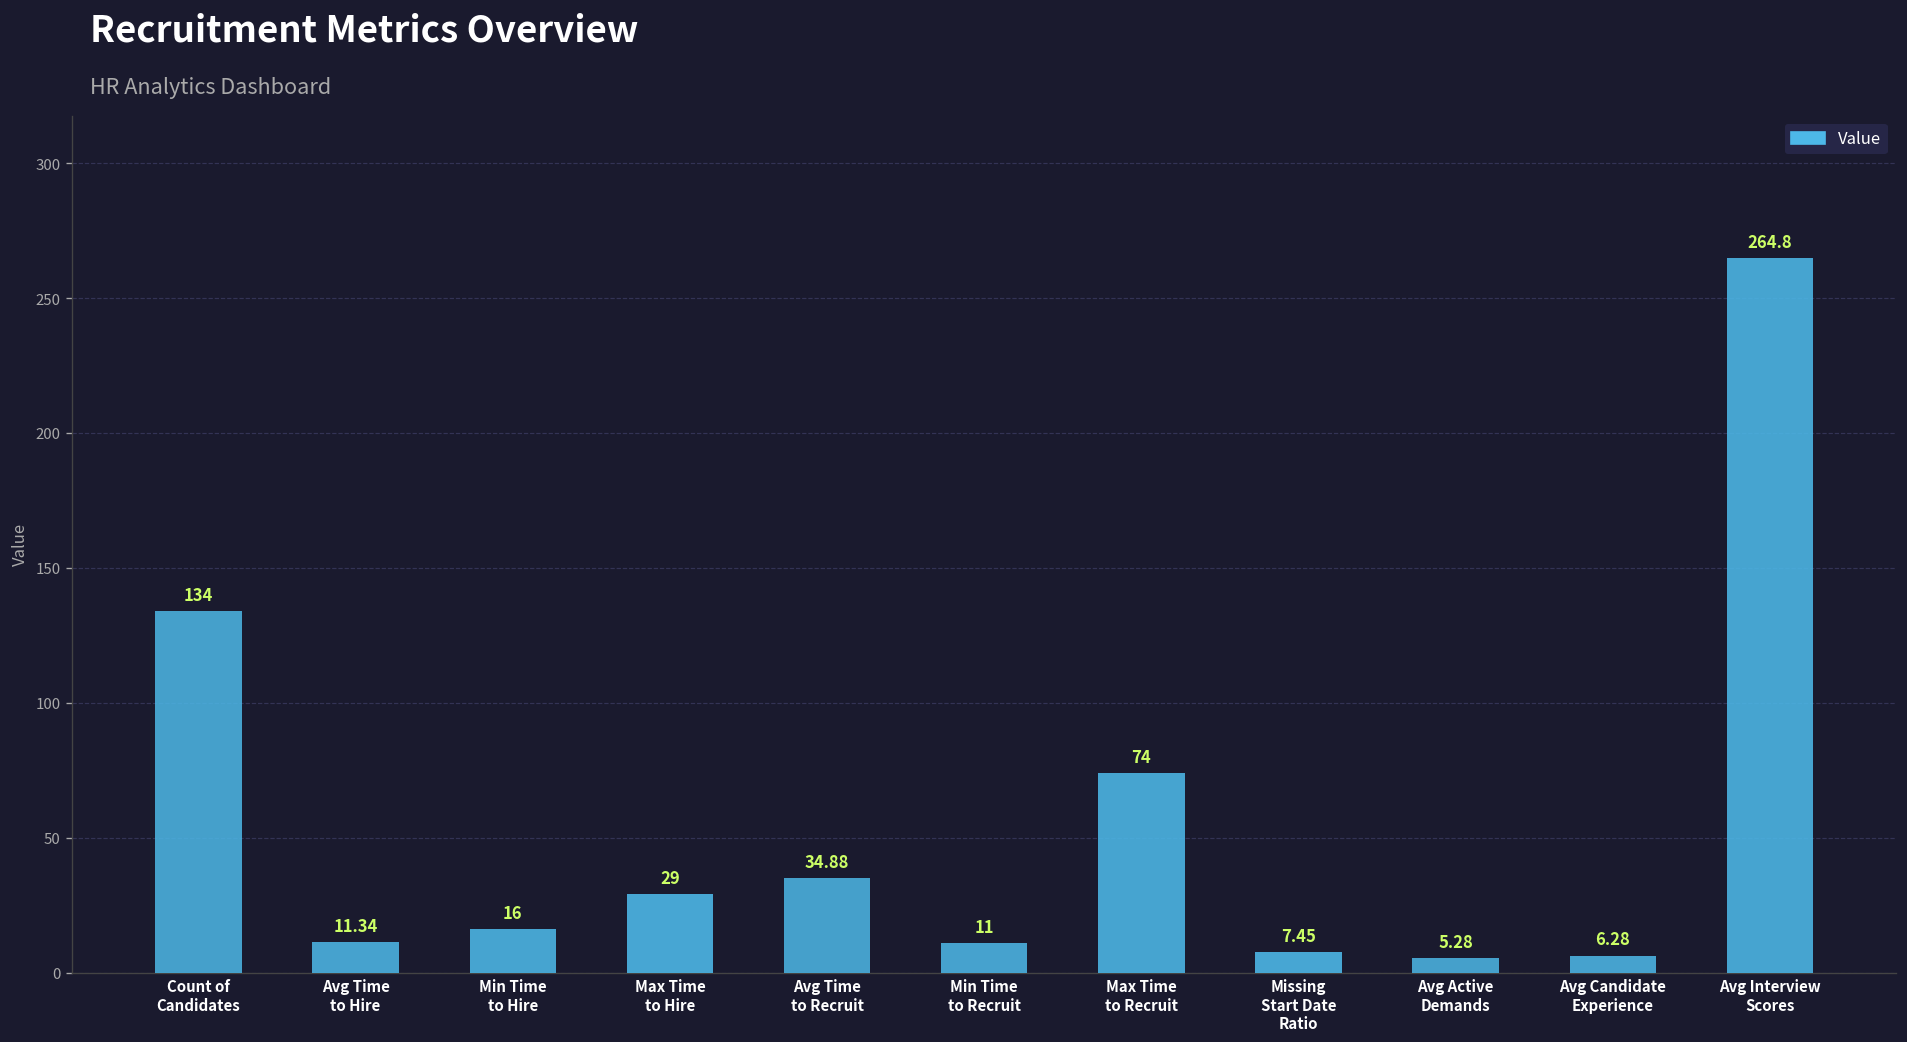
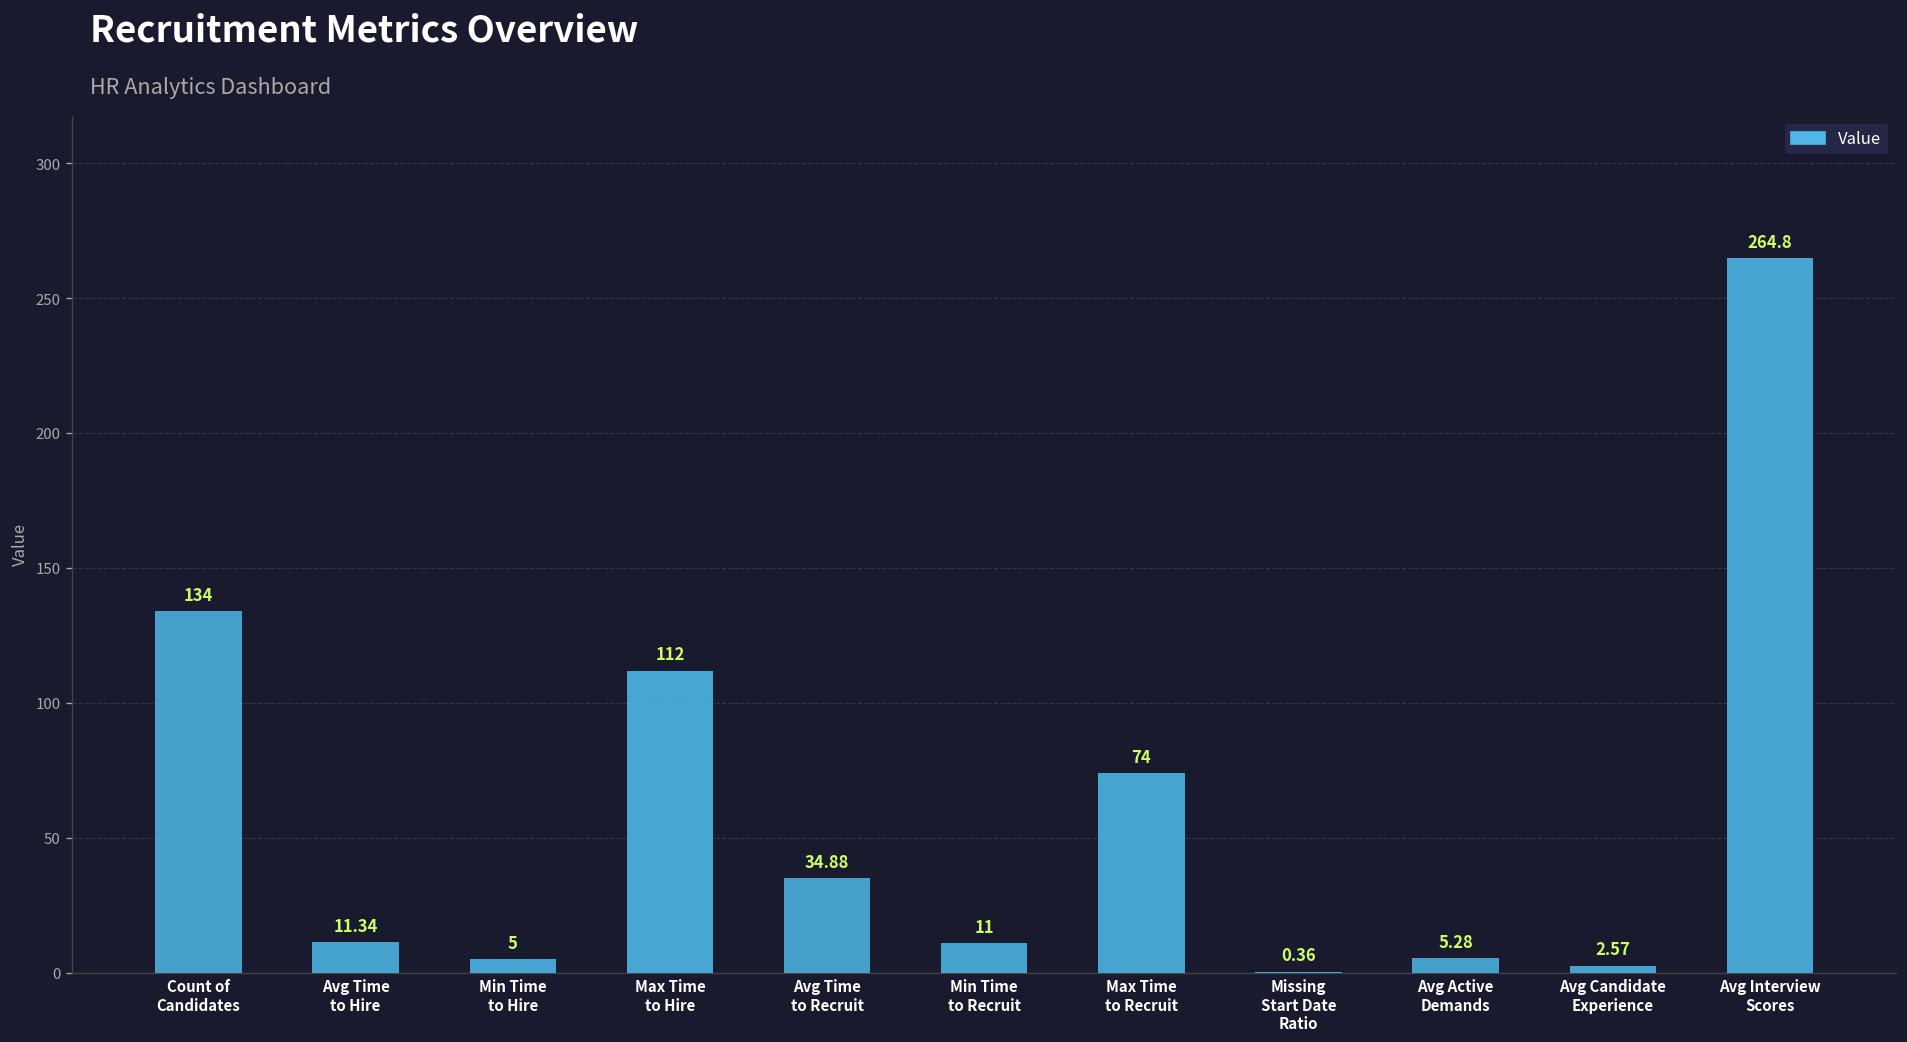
  {
    "Count of Candidates": 134,
    "Avg Time to Hire": 11.34,
-   "Min Time to Hire": 16,
-   "Max Time to Hire": 29,
+   "Min Time to Hire": 5,
+   "Max Time to Hire": 112,
    "Avg Time to Recruit": 34.88,
    "Min Time to Recruit": 11,
    "Max Time to Recruit": 74,
-   "Missing Start Date Ratio": 7.45,
+   "Missing Start Date Ratio": 0.36,
    "Avg Active Demands": 5.28,
-   "Avg Candidate Experience": 6.28,
+   "Avg Candidate Experience": 2.57,
    "Avg Interview Scores": 264.8
  }
